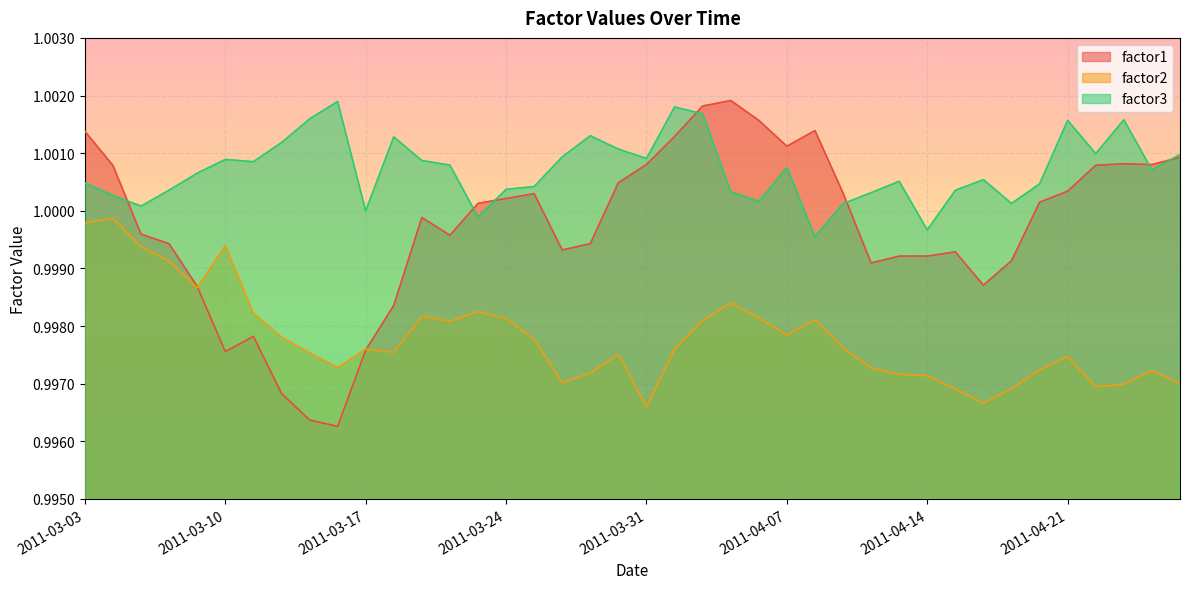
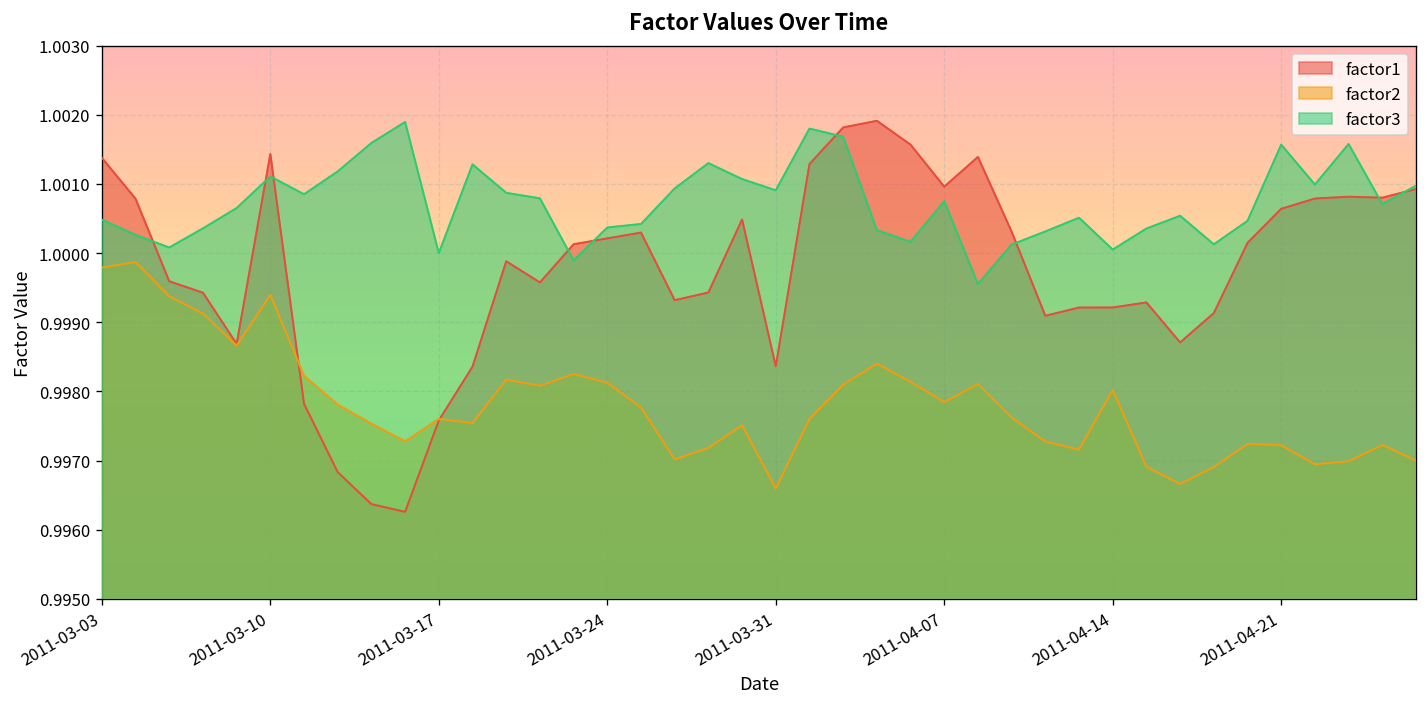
  {
    "factor1": {
      "2011-03-03": 1.0014,
-     "2011-03-10": 0.9976,
+     "2011-03-10": 1.0014,
      "2011-03-24": 1.0002,
-     "2011-03-31": 1.0008,
-     "2011-04-07": 1.0011,
+     "2011-03-31": 0.9984,
+     "2011-04-07": 1.0010,
      "2011-04-14": 0.9992,
-     "2011-04-21": 1.0003
+     "2011-04-21": 1.0006
    },
    "factor2": {
      "2011-03-03": 0.9998,
      "2011-03-10": 0.9994,
      "2011-03-24": 0.9981,
      "2011-03-31": 0.9966,
      "2011-04-07": 0.9978,
-     "2011-04-14": 0.9971,
-     "2011-04-21": 0.9975
+     "2011-04-14": 0.9980,
+     "2011-04-21": 0.9972
    },
    "factor3": {
      "2011-03-03": 1.0005,
-     "2011-03-10": 1.0009,
+     "2011-03-10": 1.0011,
      "2011-03-17": 1.0000,
      "2011-03-24": 1.0004,
      "2011-03-31": 1.0009,
      "2011-04-07": 1.0008,
-     "2011-04-14": 0.9997,
+     "2011-04-14": 1.0001,
      "2011-04-21": 1.0016
    }
  }
